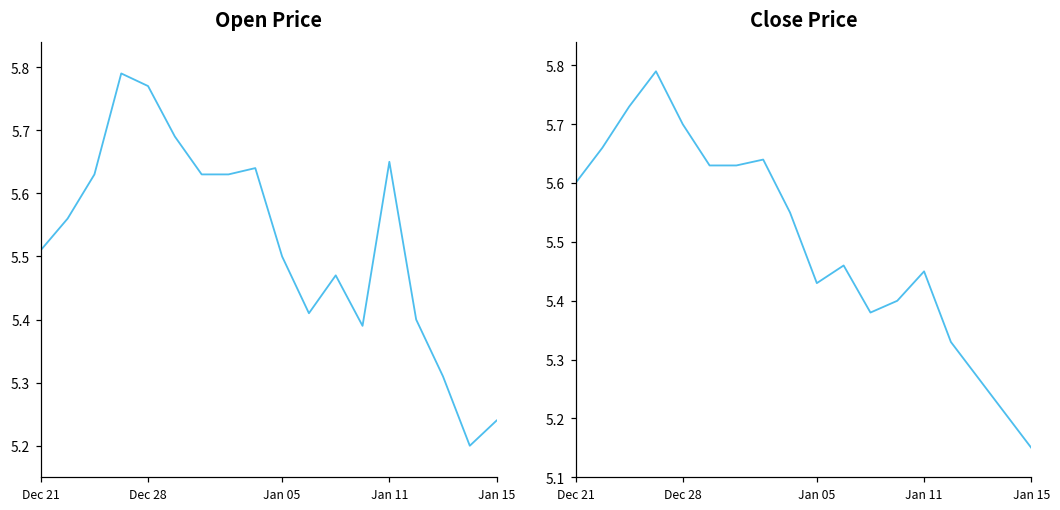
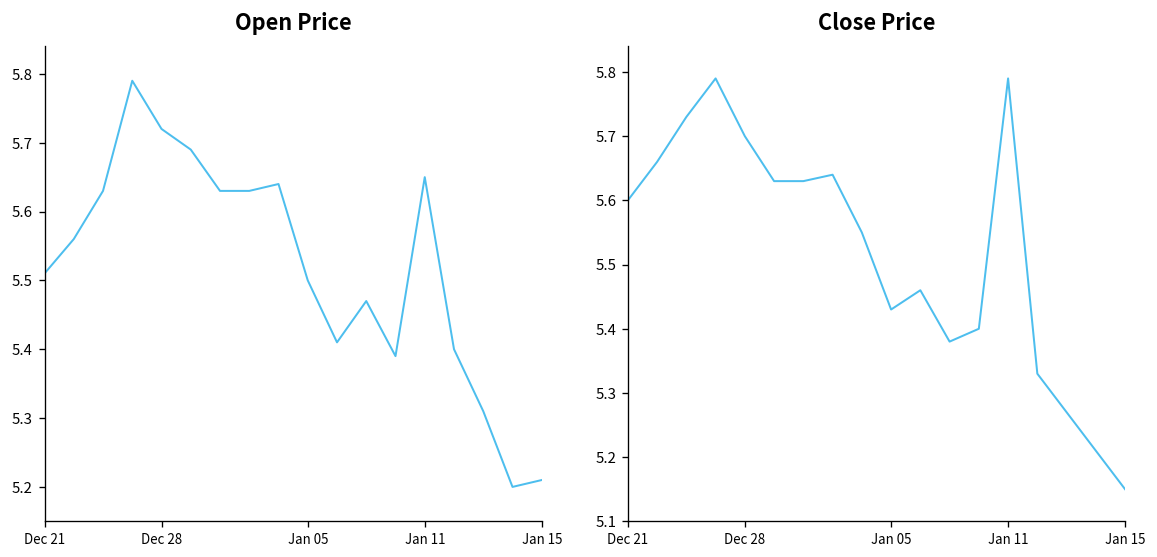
  {
    "Open Price": {
      "Dec 21": 5.51,
-     "Dec 28": 5.77,
+     "Dec 28": 5.72,
      "Jan 05": 5.50,
      "Jan 11": 5.65,
-     "Jan 15": 5.24
+     "Jan 15": 5.21
    },
    "Close Price": {
      "Dec 21": 5.60,
      "Dec 28": 5.70,
      "Jan 05": 5.43,
-     "Jan 11": 5.45,
+     "Jan 11": 5.79,
      "Jan 15": 5.15
    }
  }
